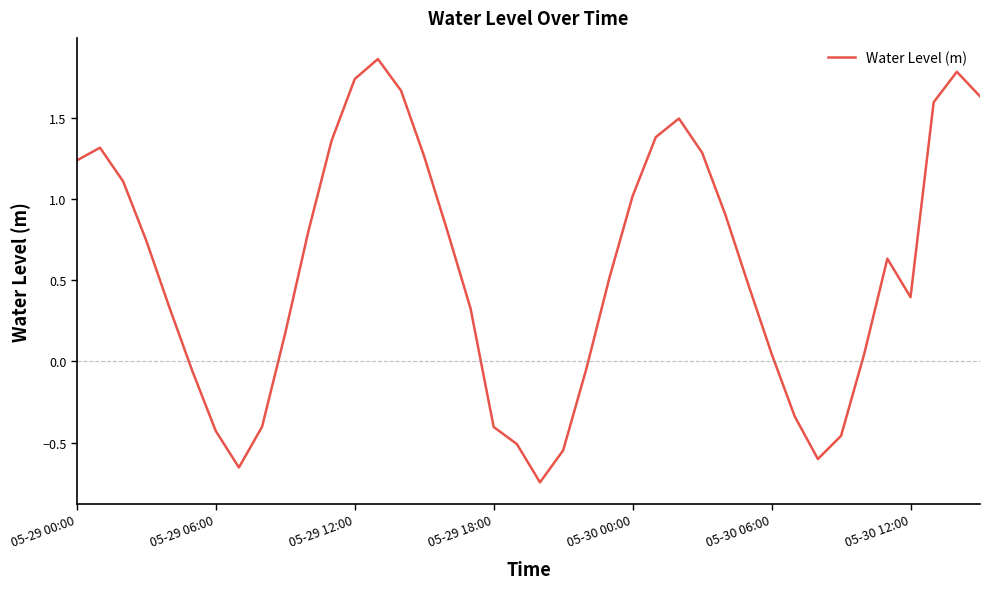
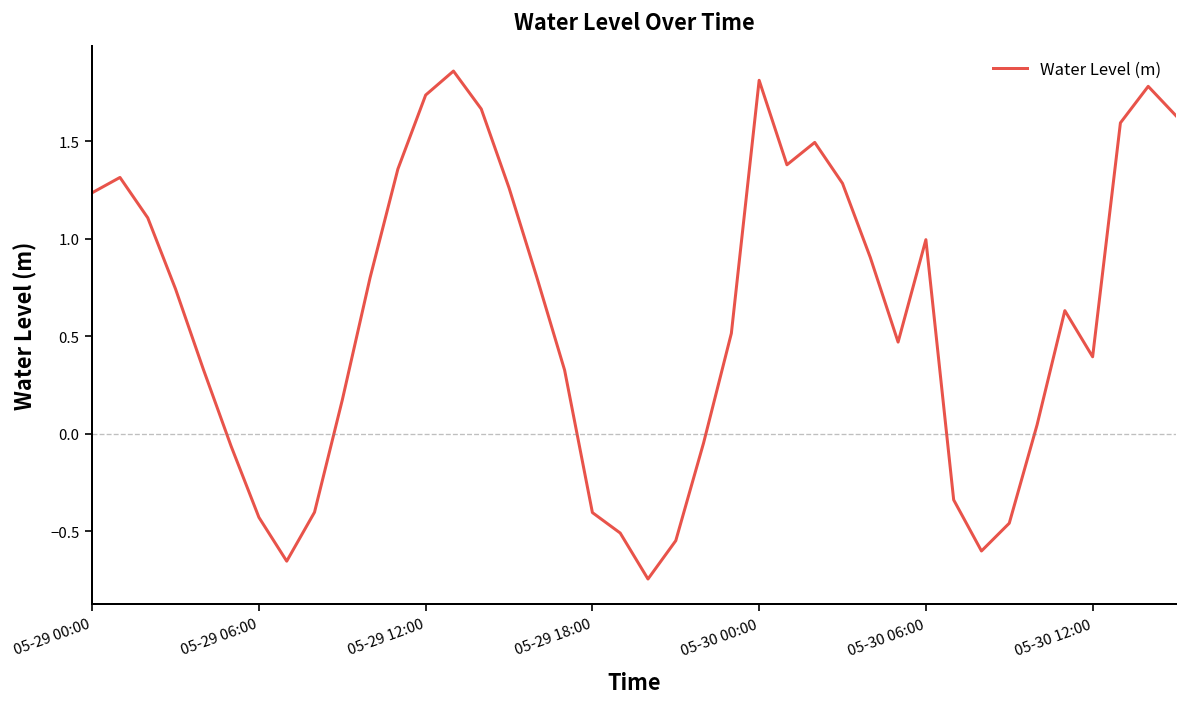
  {
    "05-29 00:00": 1.24,
    "05-29 06:00": -0.43,
    "05-29 12:00": 1.74,
    "05-29 18:00": -0.40,
-   "05-30 00:00": 1.02,
-   "05-30 06:00": 0.05,
+   "05-30 00:00": 1.81,
+   "05-30 06:00": 1.00,
    "05-30 12:00": 0.39
  }
